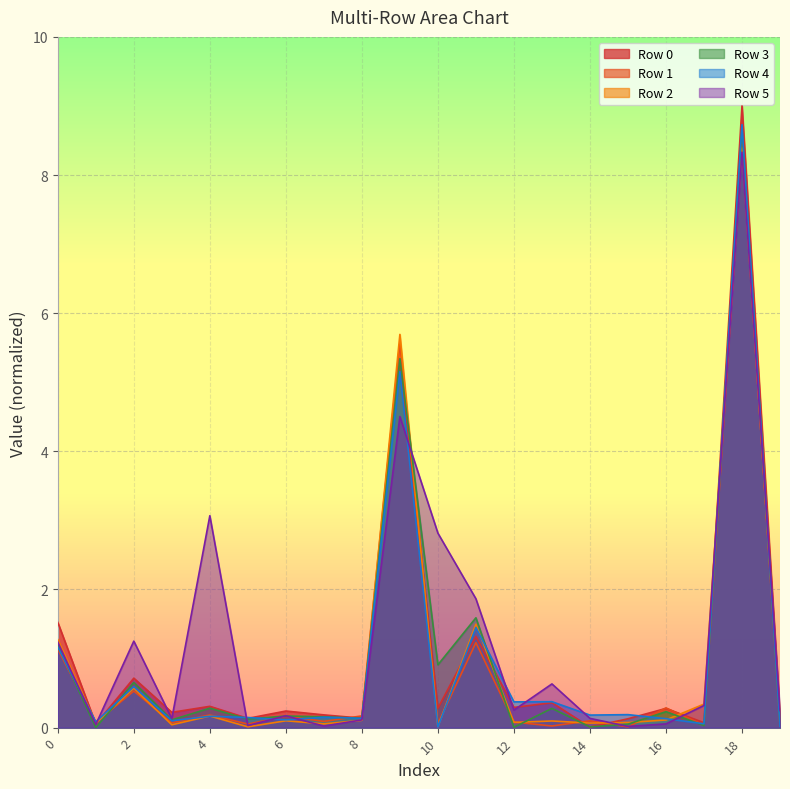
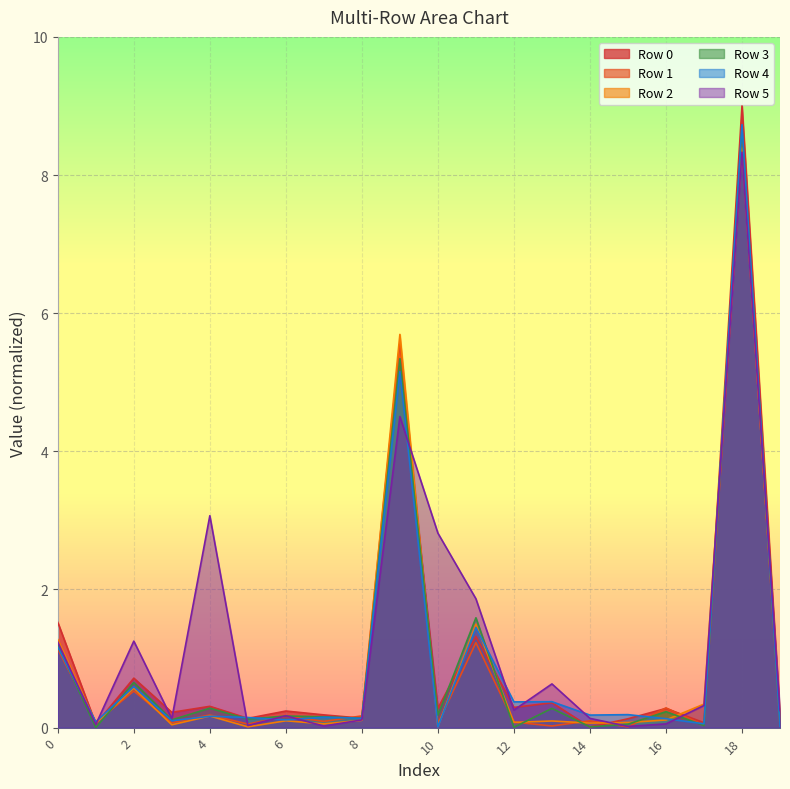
  {
    "Row 3": {
      "2": 0.7,
-     "10": 0.9,
+     "10": 0.2,
      "12": 0.0,
      "16": 0.2
    },
    "Row 4": {
      "12": 0.4,
      "14": 0.2
    },
    "Row 5": {
      "2": 1.3,
      "4": 3.1,
      "10": 2.8,
      "12": 0.3,
      "16": 0.1,
      "18": 8.3
    }
  }
